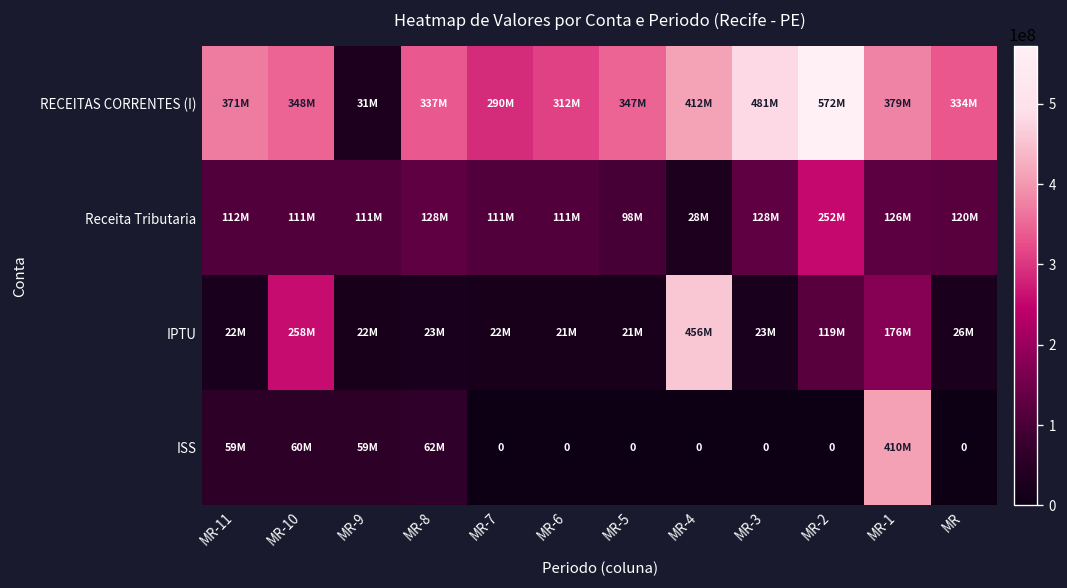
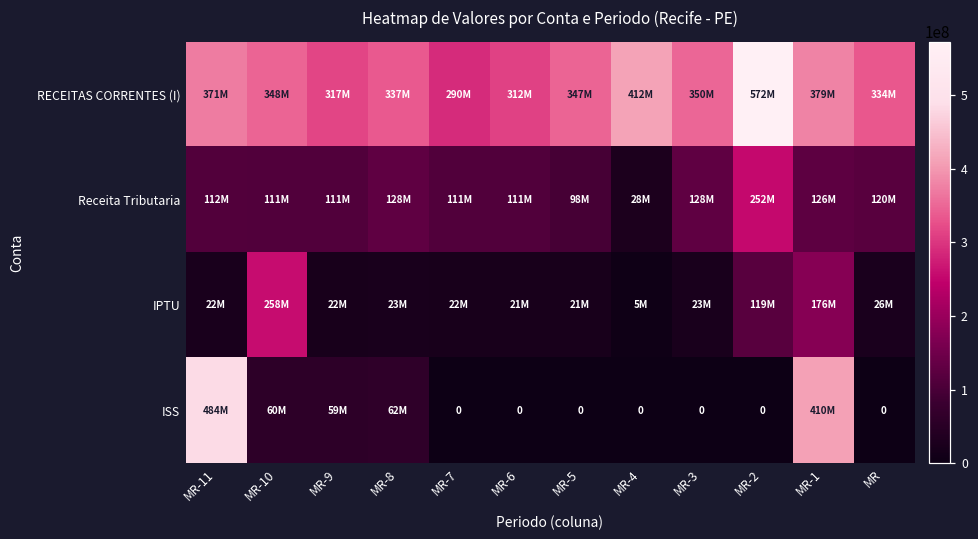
  {
    "RECEITAS CORRENTES (I)": {
      "MR-11": "371M",
      "MR-10": "348M",
-     "MR-9": "31M",
+     "MR-9": "317M",
      "MR-8": "337M",
      "MR-7": "290M",
      "MR-6": "312M",
      "MR-5": "347M",
      "MR-4": "412M",
-     "MR-3": "481M",
+     "MR-3": "350M",
      "MR-2": "572M",
      "MR-1": "379M",
      "MR": "334M"
    },
    "Receita Tributaria": {
      "MR-11": "112M",
      "MR-10": "111M",
      "MR-9": "111M",
      "MR-8": "128M",
      "MR-7": "111M",
      "MR-6": "111M",
      "MR-5": "98M",
      "MR-4": "28M",
      "MR-3": "128M",
      "MR-2": "252M",
      "MR-1": "126M",
      "MR": "120M"
    },
    "IPTU": {
      "MR-11": "22M",
      "MR-10": "258M",
      "MR-9": "22M",
      "MR-8": "23M",
      "MR-7": "22M",
      "MR-6": "21M",
      "MR-5": "21M",
-     "MR-4": "456M",
+     "MR-4": "5M",
      "MR-3": "23M",
      "MR-2": "119M",
      "MR-1": "176M",
      "MR": "26M"
    },
    "ISS": {
-     "MR-11": "59M",
+     "MR-11": "484M",
      "MR-10": "60M",
      "MR-9": "59M",
      "MR-8": "62M",
      "MR-7": "0",
      "MR-6": "0",
      "MR-5": "0",
      "MR-4": "0",
      "MR-3": "0",
      "MR-2": "0",
      "MR-1": "410M",
      "MR": "0"
    }
  }
